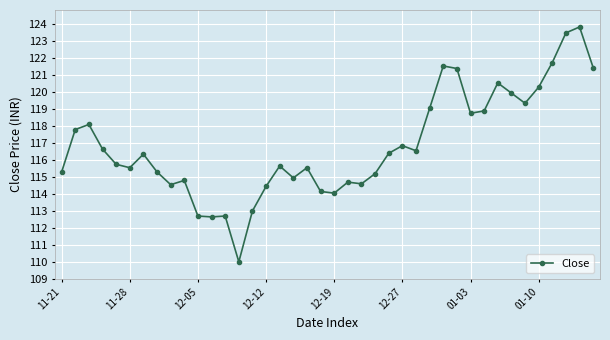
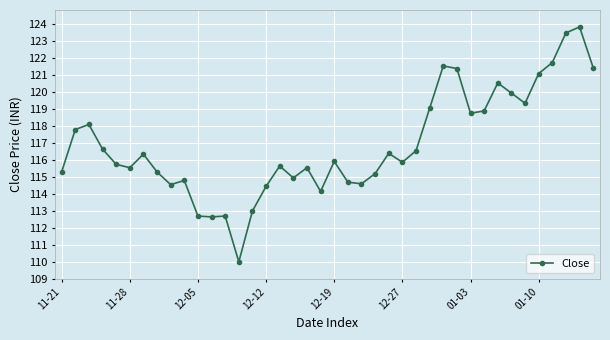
  {
    "11-21": 115.3,
    "11-28": 115.6,
    "12-05": 112.7,
    "12-12": 114.5,
-   "12-19": 114.1,
-   "12-27": 116.9,
+   "12-19": 115.9,
+   "12-27": 115.9,
    "01-03": 118.8,
-   "01-10": 120.3
+   "01-10": 121.1
  }
